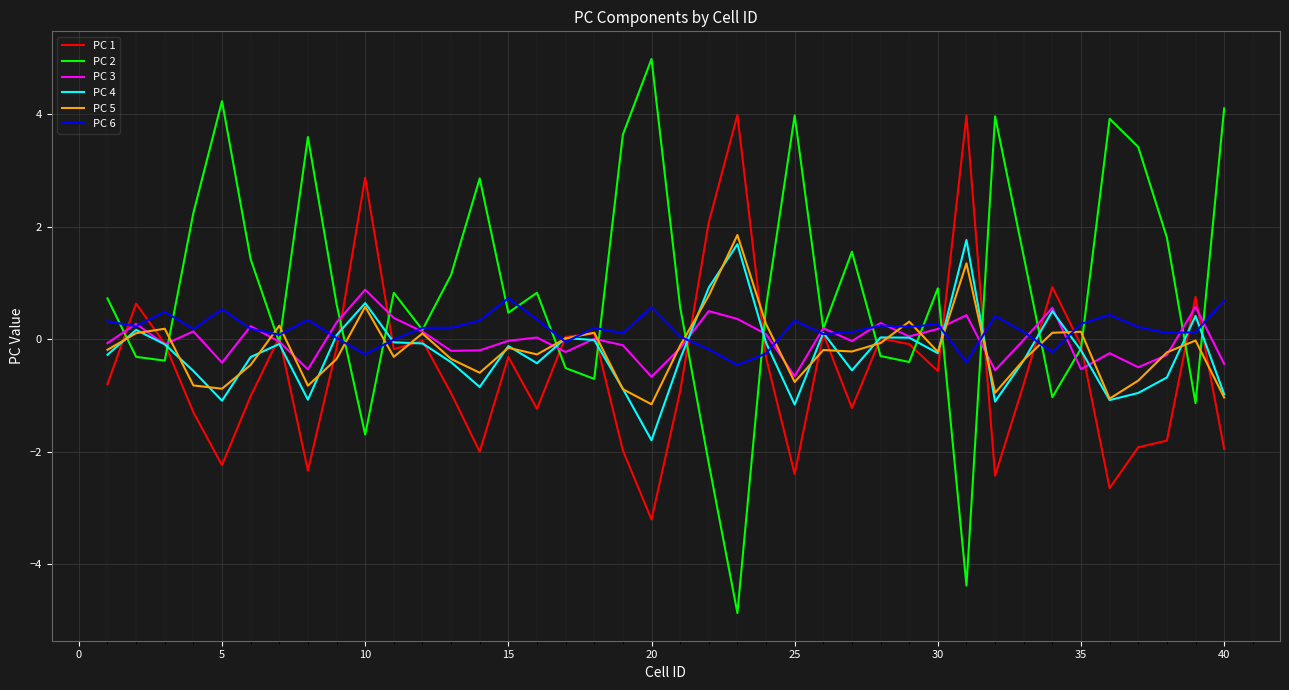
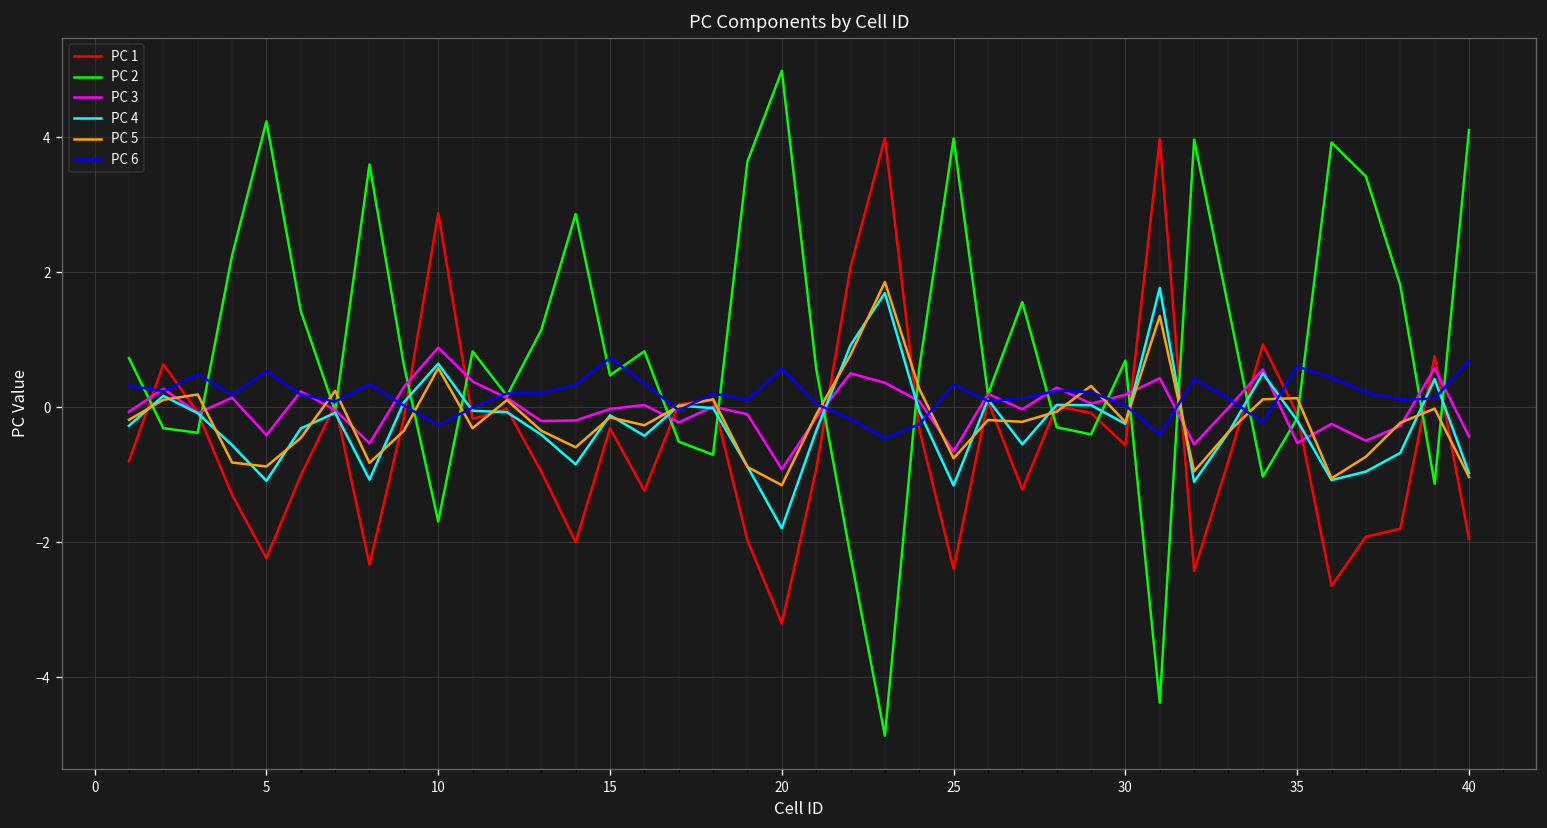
  {
    "PC 1": {
      "5": -2.2,
      "10": 2.9,
      "15": -0.3,
      "20": -3.2,
      "25": -2.4,
      "30": -0.6,
      "35": -0.1,
      "40": -2.0
    },
    "PC 2": {
      "5": 4.2,
      "10": -1.7,
      "15": 0.5,
      "20": 5.0,
      "25": 4.0,
-     "30": 0.9,
+     "30": 0.7,
      "40": 4.1
    },
    "PC 3": {
      "5": -0.4,
      "10": 0.9,
      "15": 0.0,
-     "20": -0.7,
+     "20": -0.9,
      "25": -0.7,
      "30": 0.2,
      "35": -0.5,
      "40": -0.4
    },
    "PC 4": {
      "5": -1.1,
      "10": 0.6,
      "20": -1.8,
      "25": -1.2,
      "40": -1.0
    },
    "PC 5": {
      "5": -0.9,
      "10": 0.6,
      "20": -1.2,
      "25": -0.8,
      "35": 0.1,
      "40": -1.0
    },
    "PC 6": {
      "5": 0.5,
      "10": -0.3,
      "15": 0.7,
      "20": 0.6,
      "25": 0.3,
-     "30": 0.3,
-     "35": 0.3,
+     "30": 0.0,
+     "35": 0.6,
      "40": 0.7
    }
  }
